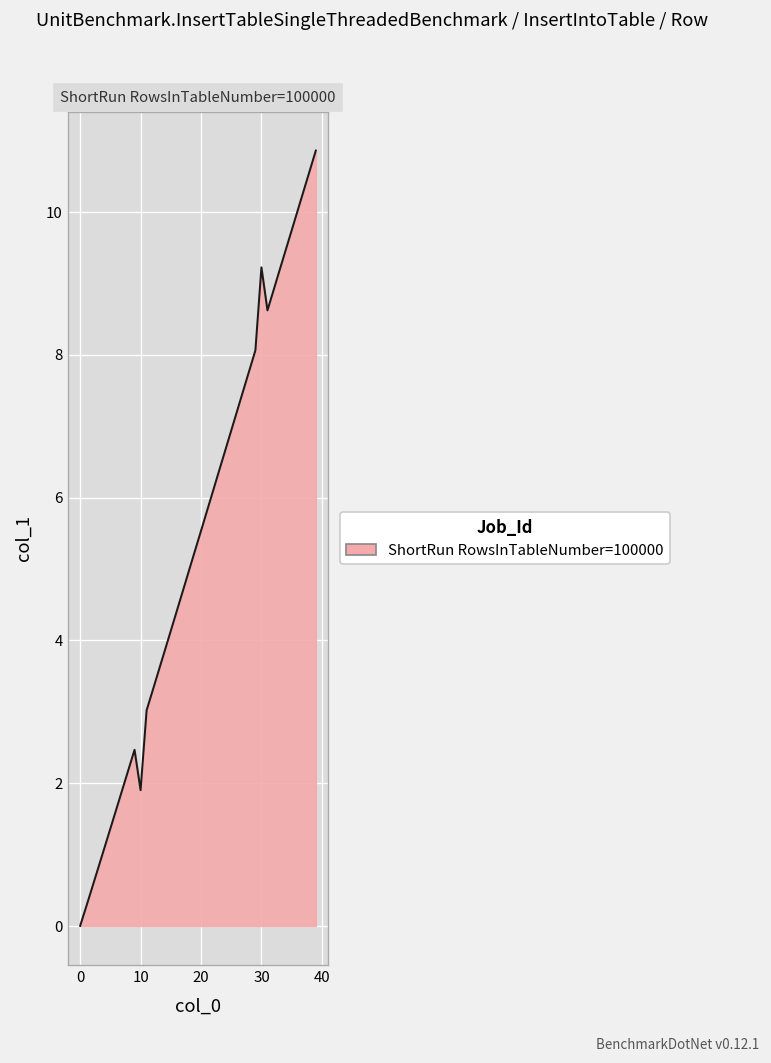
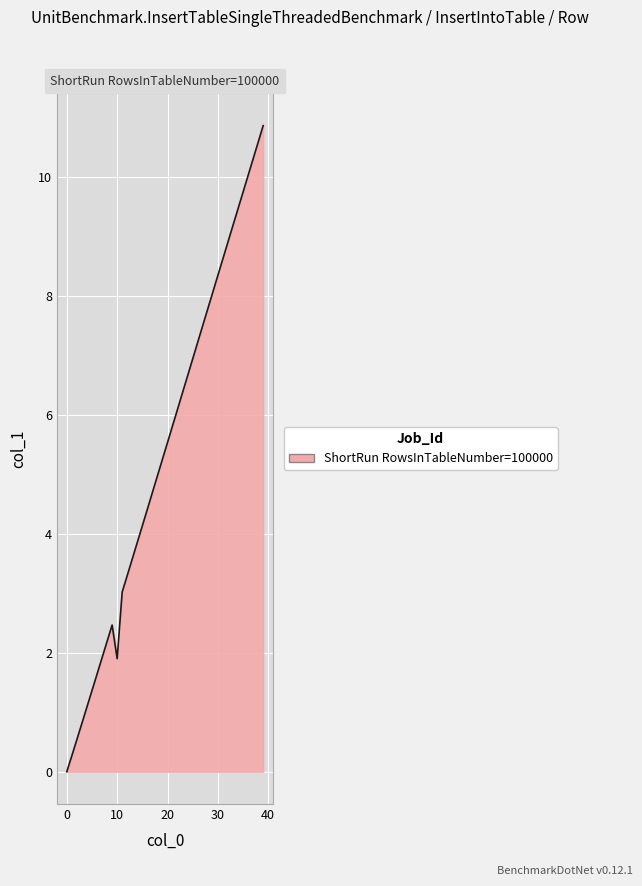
  {
    "0": 0.0,
    "10": 1.9,
    "20": 5.5,
-   "30": 9.2
+   "30": 8.3
  }
